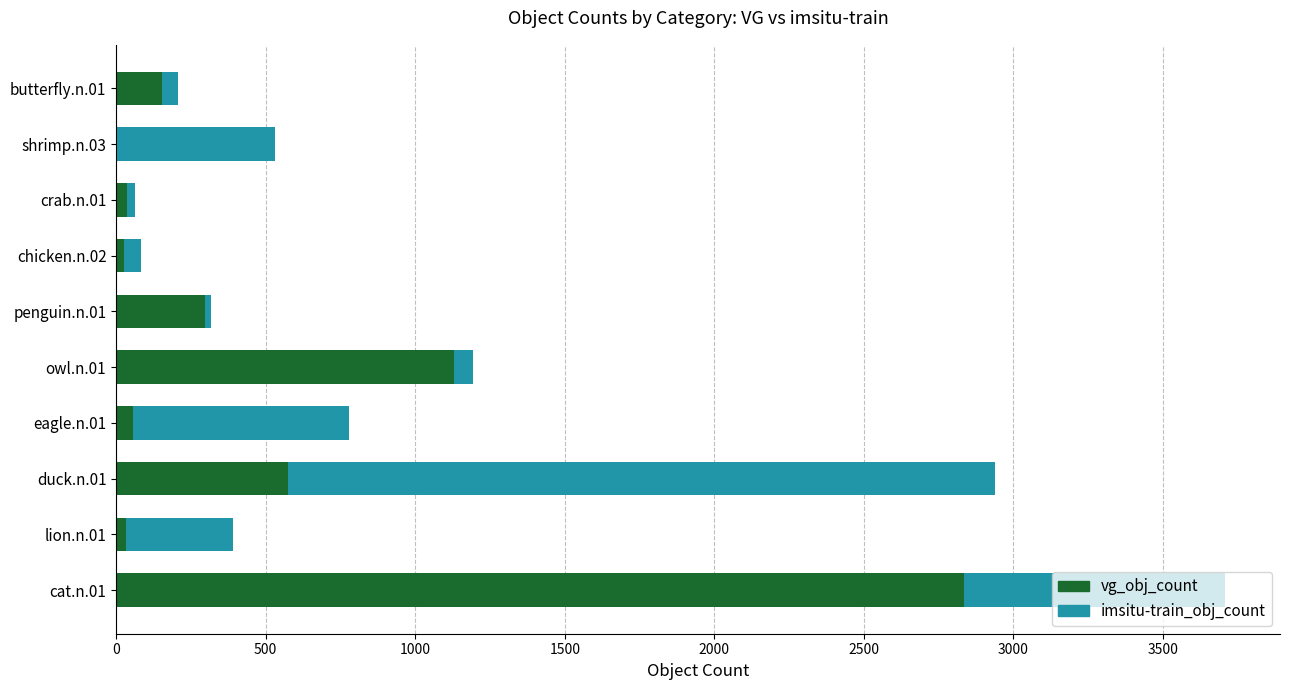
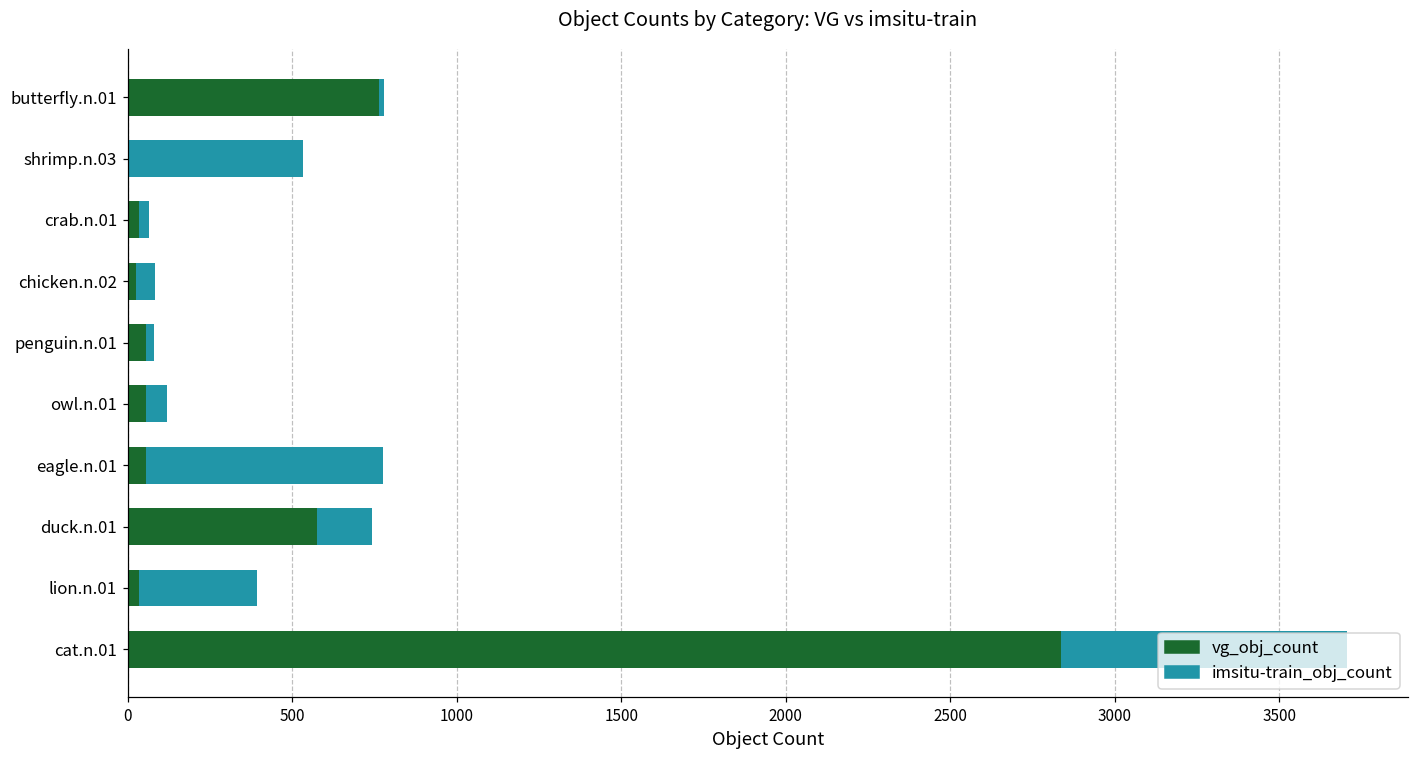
  {
    "vg_obj_count": {
-     "butterfly.n.01": 150,
+     "butterfly.n.01": 760,
      "shrimp.n.03": 0,
      "crab.n.01": 40,
      "chicken.n.02": 30,
-     "penguin.n.01": 300,
-     "owl.n.01": 1130,
+     "penguin.n.01": 60,
+     "owl.n.01": 60,
      "eagle.n.01": 60,
      "duck.n.01": 580,
      "lion.n.01": 30,
      "cat.n.01": 2840
    },
    "imsitu-train_obj_count": {
-     "butterfly.n.01": 50,
+     "butterfly.n.01": 10,
      "shrimp.n.03": 530,
      "crab.n.01": 30,
      "chicken.n.02": 60,
      "penguin.n.01": 20,
      "owl.n.01": 60,
      "eagle.n.01": 720,
-     "duck.n.01": 2360,
+     "duck.n.01": 170,
      "lion.n.01": 360
    }
  }
